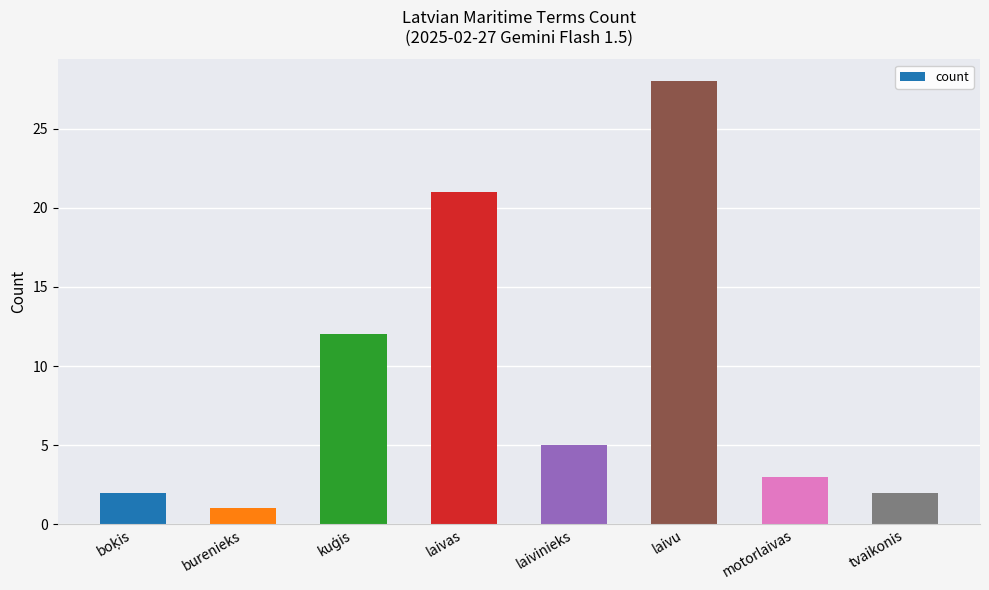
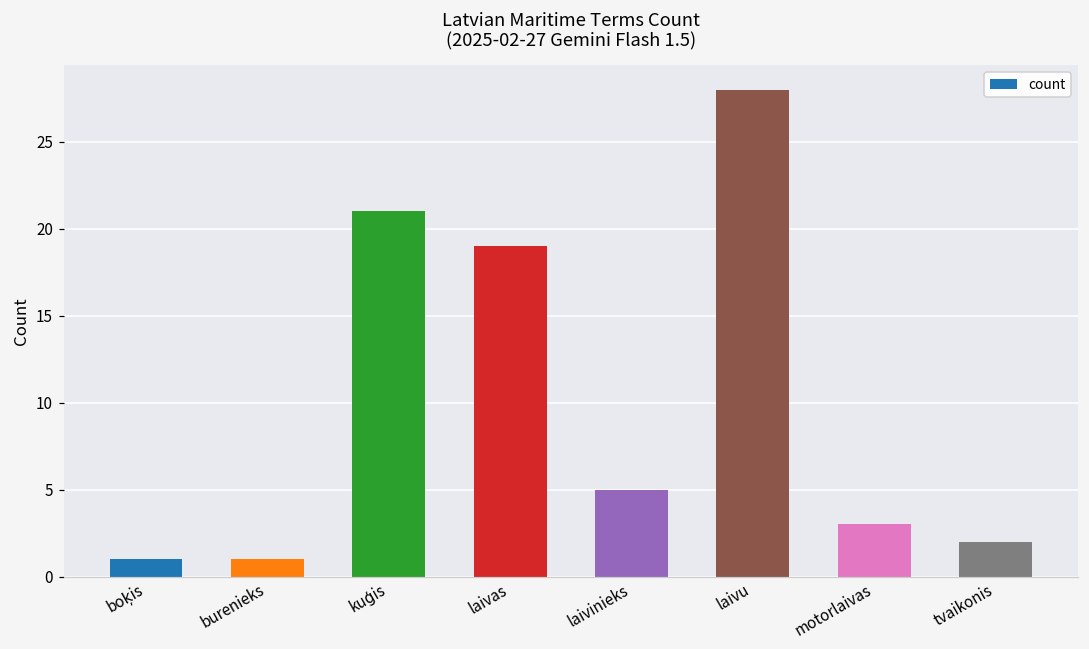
  {
-   "boķis": 2,
+   "boķis": 1,
    "burenieks": 1,
-   "kuģis": 12,
-   "laivas": 21,
+   "kuģis": 21,
+   "laivas": 19,
    "laivinieks": 5,
    "laivu": 28,
    "motorlaivas": 3,
    "tvaikonis": 2
  }
